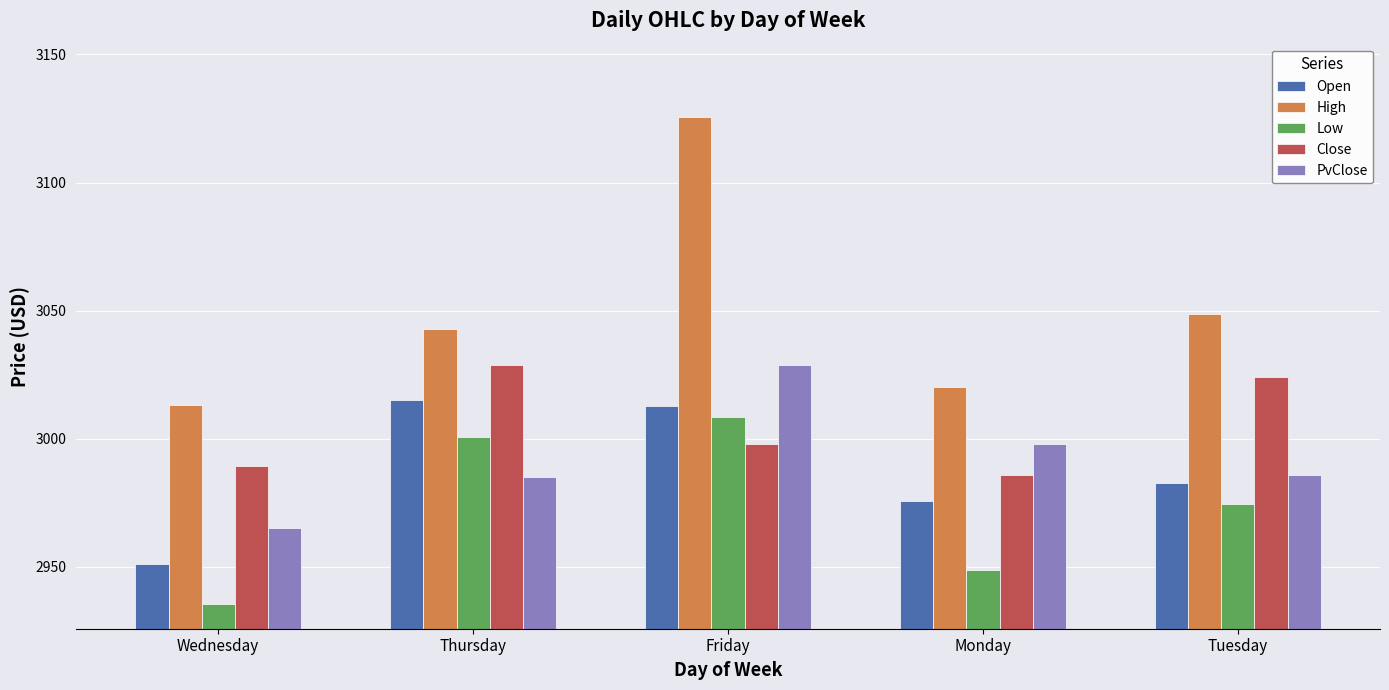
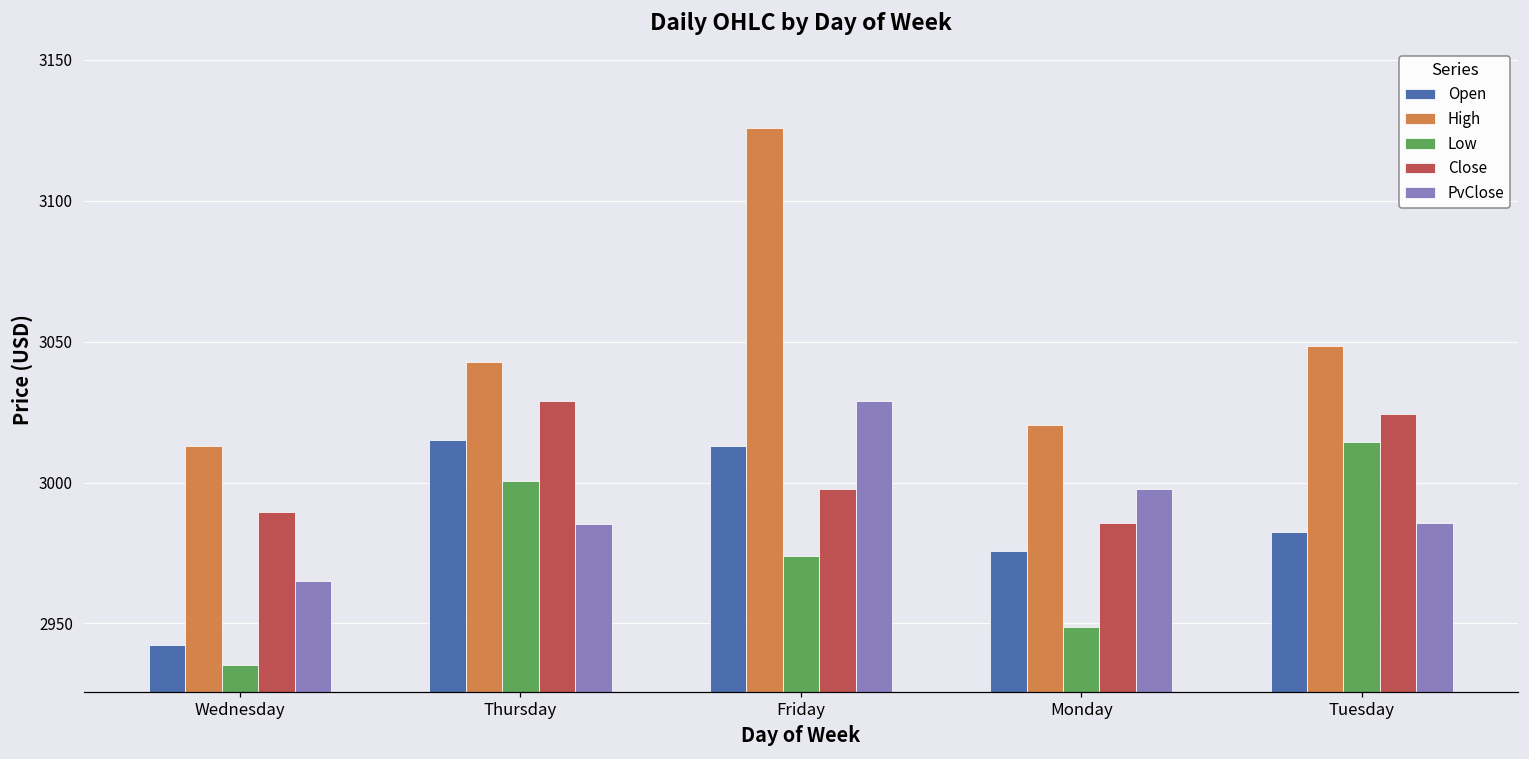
  {
    "Open": {
-     "Wednesday": 2951,
+     "Wednesday": 2942,
      "Thursday": 3015,
      "Friday": 3013,
      "Monday": 2976,
      "Tuesday": 2983
    },
    "Low": {
      "Wednesday": 2935,
      "Thursday": 3001,
-     "Friday": 3008,
+     "Friday": 2974,
      "Monday": 2949,
-     "Tuesday": 2975
+     "Tuesday": 3014
    },
    "PvClose": {
      "Wednesday": 2965,
      "Thursday": 2985,
      "Friday": 3029,
      "Monday": 2998,
      "Tuesday": 2986
    }
  }
